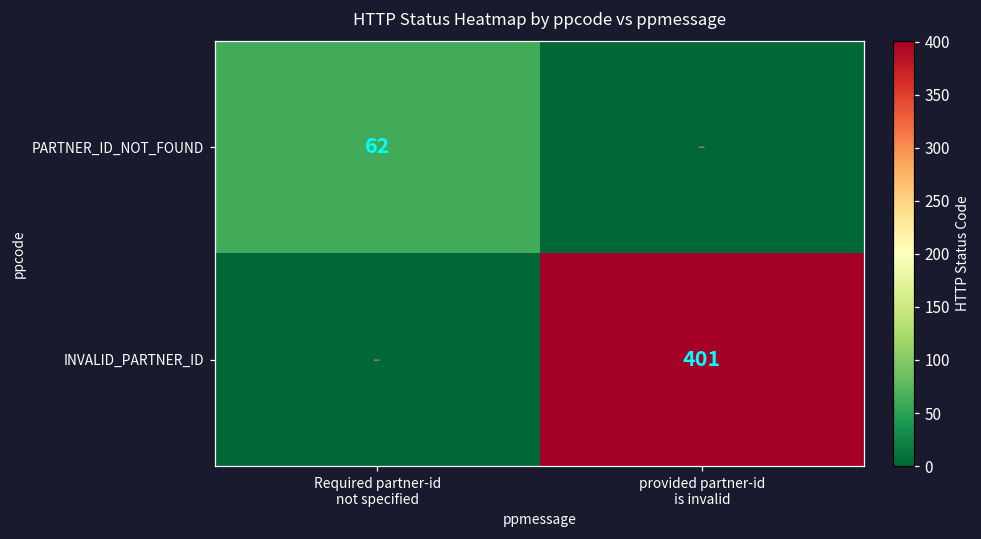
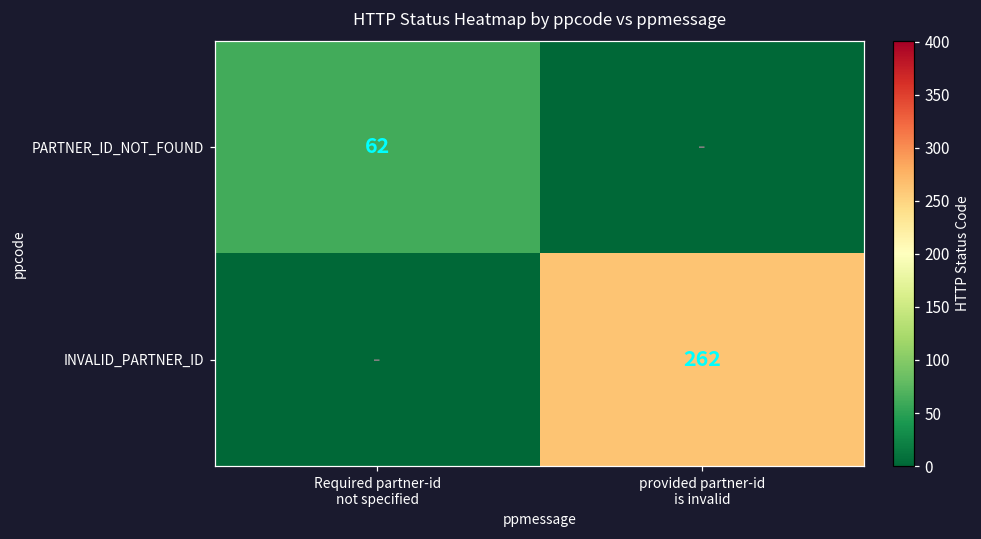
  {
    "PARTNER_ID_NOT_FOUND": {
      "Required partner-id not specified": 62
    },
    "INVALID_PARTNER_ID": {
-     "provided partner-id is invalid": 401
+     "provided partner-id is invalid": 262
    }
  }
